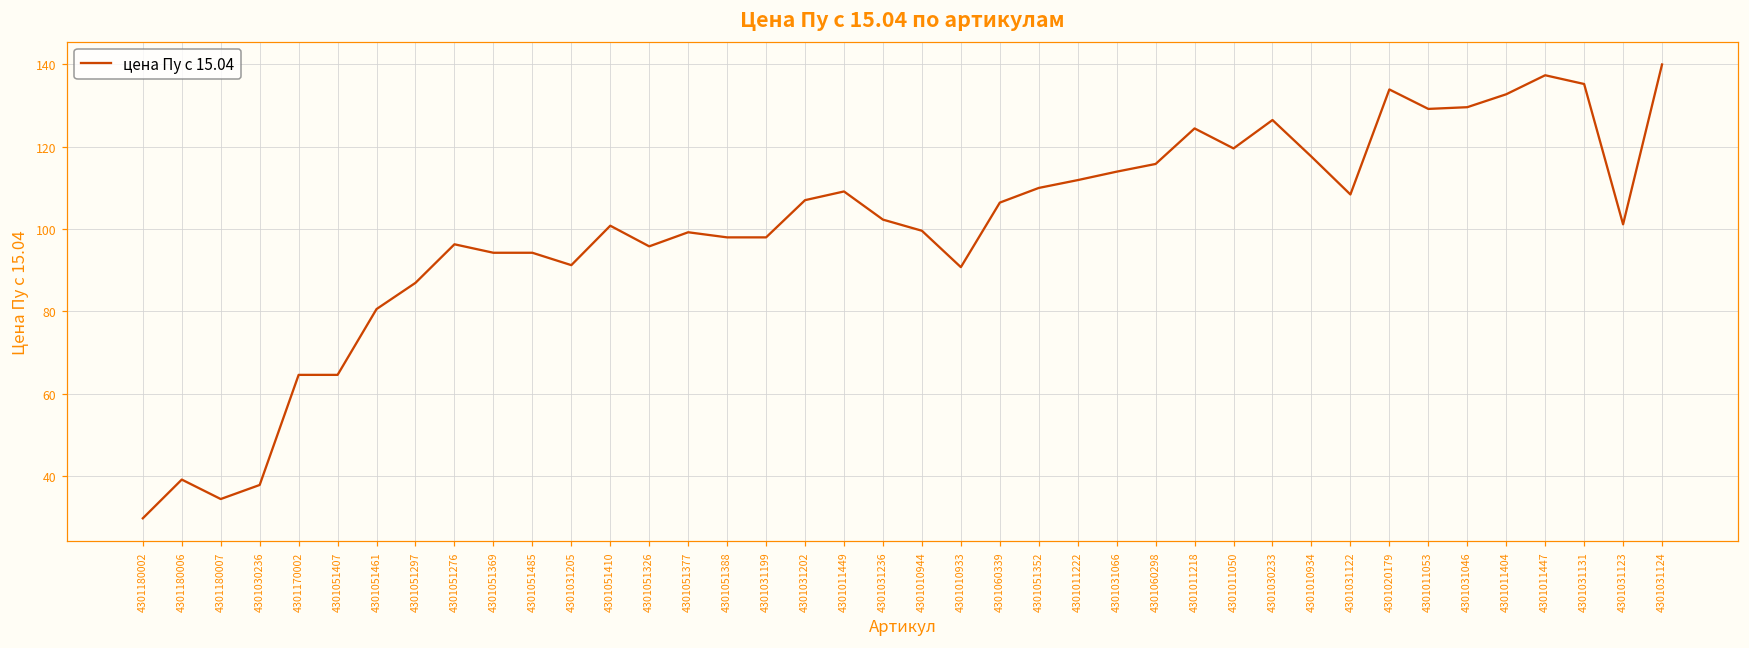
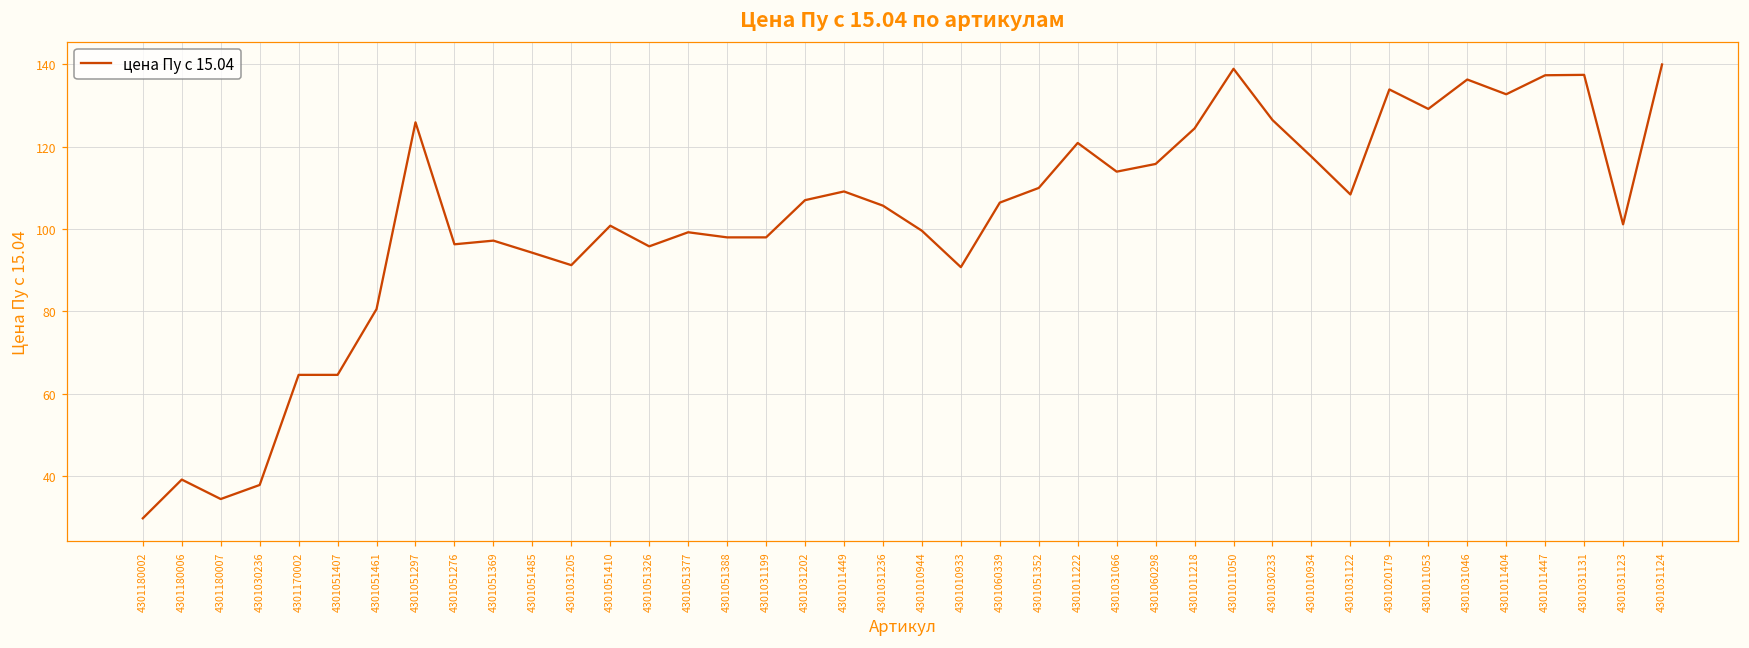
  {
    "4301180002": 30,
    "4301180006": 39,
    "4301180007": 34,
    "4301030236": 38,
    "4301170002": 65,
    "4301051407": 65,
    "4301051461": 81,
-   "4301051297": 87,
+   "4301051297": 126,
    "4301051276": 96,
-   "4301051369": 94,
+   "4301051369": 97,
    "4301051485": 94,
    "4301031205": 91,
    "4301051410": 101,
    "4301051326": 96,
    "4301051377": 99,
    "4301051388": 98,
    "4301031199": 98,
    "4301031202": 107,
    "4301011449": 109,
-   "4301031236": 102,
+   "4301031236": 106,
    "4301010944": 100,
    "4301010933": 91,
    "4301060339": 106,
    "4301051352": 110,
-   "4301011222": 112,
+   "4301011222": 121,
    "4301031066": 114,
    "4301060298": 116,
    "4301011218": 124,
-   "4301011050": 120,
+   "4301011050": 139,
    "4301030233": 127,
    "4301010934": 118,
    "4301031122": 108,
    "4301020179": 134,
    "4301011053": 129,
-   "4301031046": 130,
+   "4301031046": 136,
    "4301011404": 133,
    "4301011447": 137,
-   "4301031131": 135,
+   "4301031131": 137,
    "4301031123": 101,
    "4301031124": 140
  }
